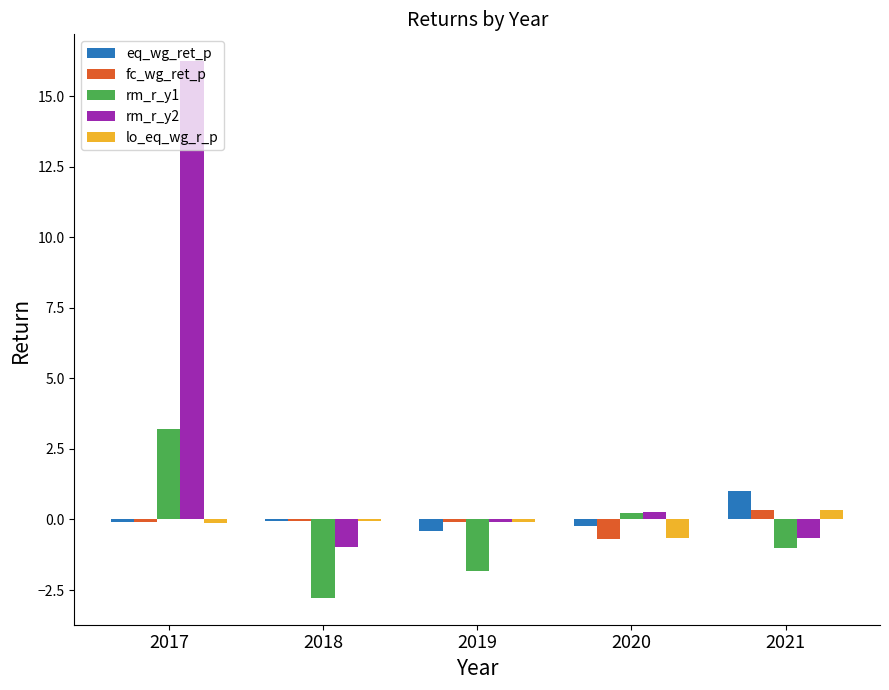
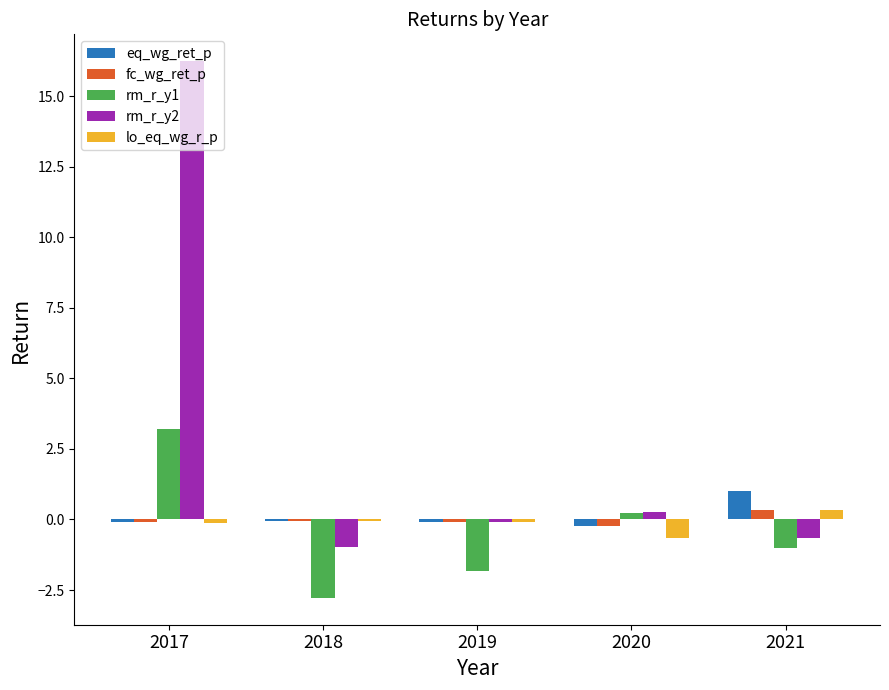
  {
    "eq_wg_ret_p": {
      "2017": -0.1,
-     "2019": -0.4,
+     "2019": -0.1,
      "2020": -0.2,
      "2021": 1.0
    },
    "fc_wg_ret_p": {
      "2017": -0.1,
-     "2020": -0.7,
+     "2020": -0.2,
      "2021": 0.3
    },
    "rm_r_y1": {
      "2017": 3.2,
      "2018": -2.8,
      "2019": -1.8,
      "2020": 0.2,
      "2021": -1.0
    },
    "rm_r_y2": {
      "2018": -1.0,
      "2019": -0.1,
      "2020": 0.3,
      "2021": -0.7
    },
    "lo_eq_wg_r_p": {
      "2017": -0.1,
      "2019": -0.1,
      "2020": -0.7,
      "2021": 0.3
    }
  }
